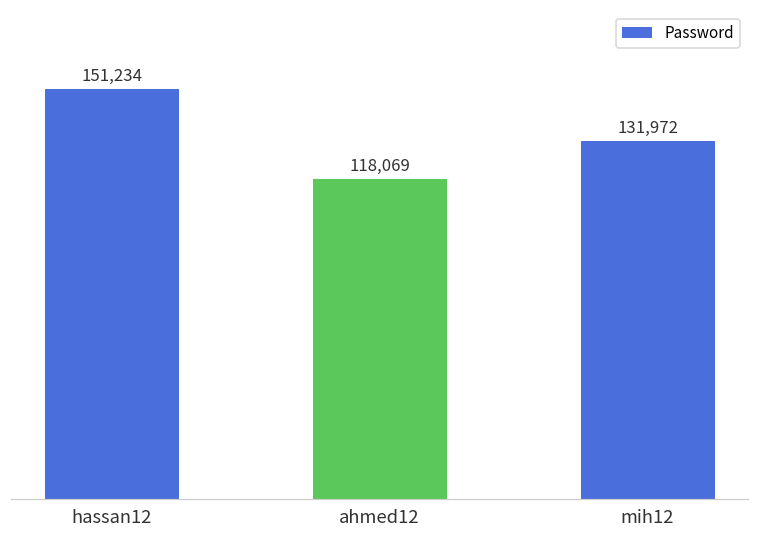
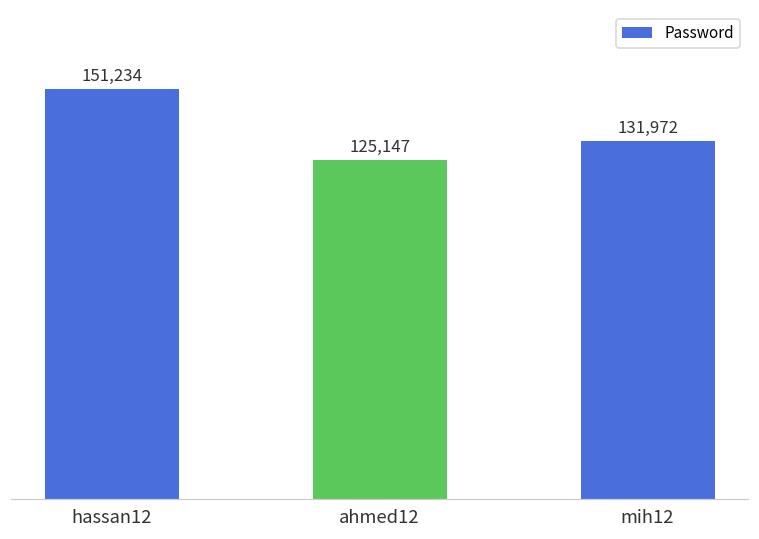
  {
    "hassan12": "151,234",
-   "ahmed12": "118,069",
+   "ahmed12": "125,147",
    "mih12": "131,972"
  }
